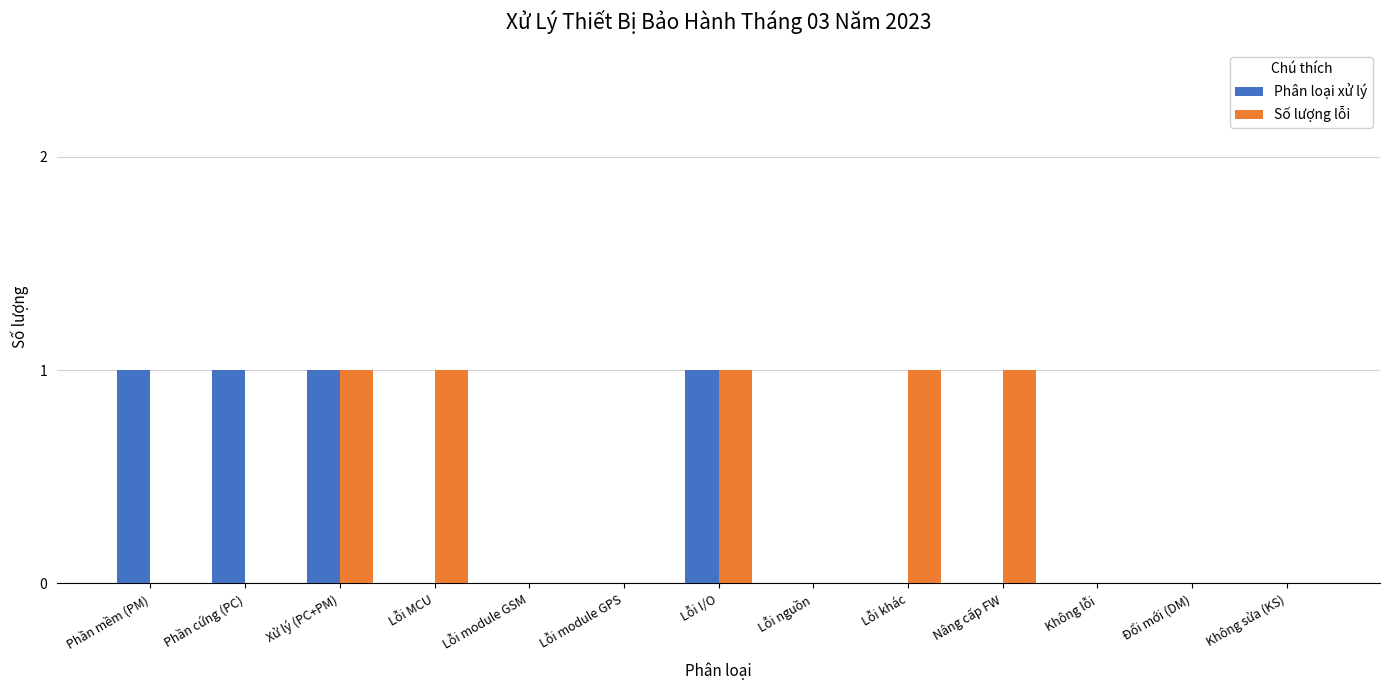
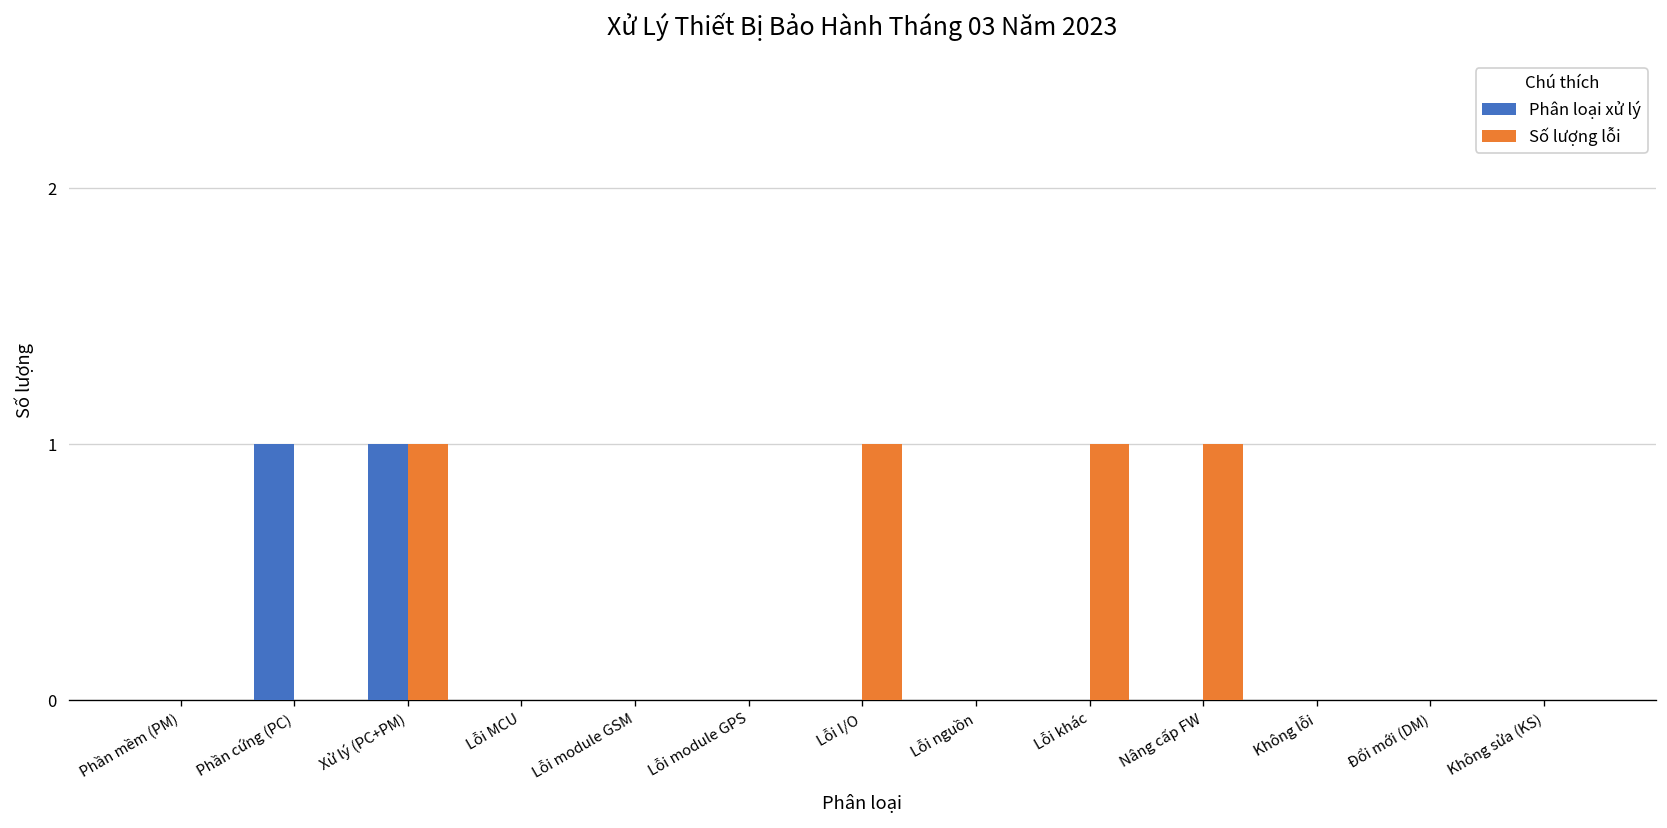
  {
    "Phân loại xử lý": {
-     "Phần mềm (PM)": 1,
+     "Phần mềm (PM)": 0,
      "Phần cứng (PC)": 1,
      "Xử lý (PC+PM)": 1,
      "Lỗi MCU": 0,
      "Lỗi module GSM": 0,
      "Lỗi module GPS": 0,
-     "Lỗi I/O": 1,
+     "Lỗi I/O": 0,
      "Lỗi nguồn": 0,
      "Lỗi khác": 0,
      "Nâng cấp FW": 0,
      "Không lỗi": 0,
      "Đổi mới (DM)": 0,
      "Không sửa (KS)": 0
    },
    "Số lượng lỗi": {
      "Phần mềm (PM)": 0,
      "Phần cứng (PC)": 0,
      "Xử lý (PC+PM)": 1,
-     "Lỗi MCU": 1,
+     "Lỗi MCU": 0,
      "Lỗi module GSM": 0,
      "Lỗi module GPS": 0,
      "Lỗi I/O": 1,
      "Lỗi nguồn": 0,
      "Lỗi khác": 1,
      "Nâng cấp FW": 1,
      "Không lỗi": 0,
      "Đổi mới (DM)": 0,
      "Không sửa (KS)": 0
    }
  }
